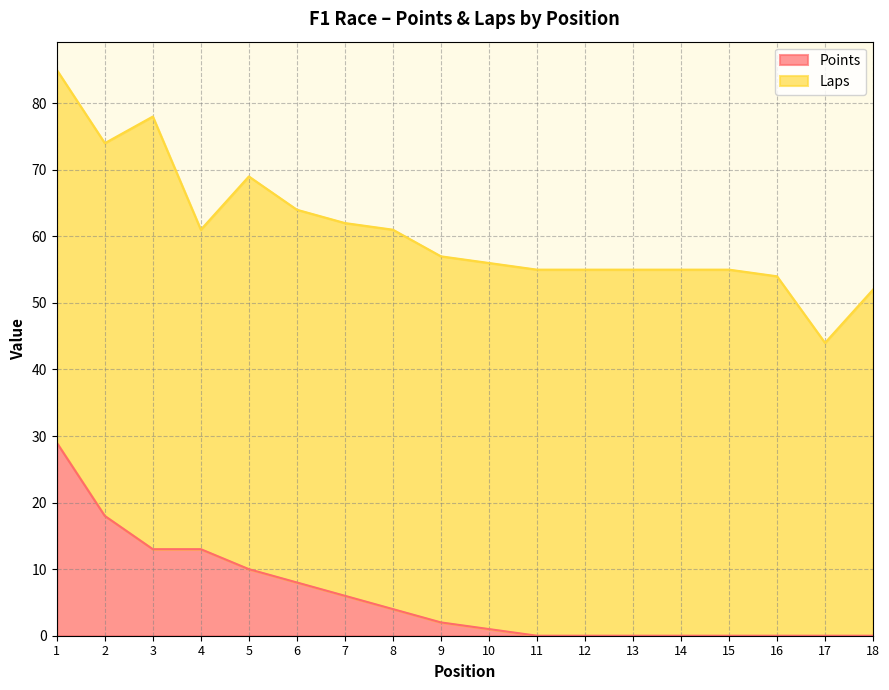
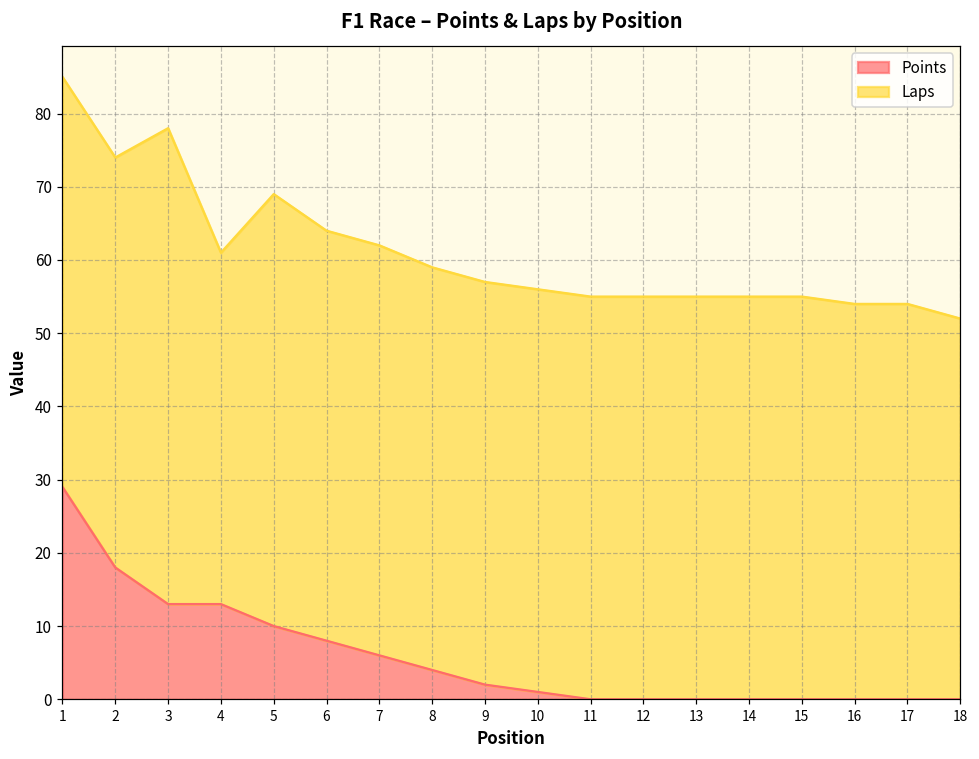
  {
    "Points": {
      "1": 29,
      "2": 18,
      "3": 13,
      "4": 13,
      "5": 10,
      "6": 8,
      "7": 6,
      "8": 4,
      "9": 2,
      "10": 1,
      "11": 0,
      "12": 0,
      "13": 0,
      "14": 0,
      "15": 0,
      "16": 0,
      "17": 0,
      "18": 0
    },
    "Laps": {
      "1": 56,
      "2": 56,
      "3": 65,
      "4": 48,
      "5": 59,
      "6": 56,
      "7": 56,
-     "8": 57,
+     "8": 55,
      "9": 55,
      "10": 55,
      "11": 55,
      "12": 55,
      "13": 55,
      "14": 55,
      "15": 55,
      "16": 54,
-     "17": 44,
+     "17": 54,
      "18": 52
    }
  }
